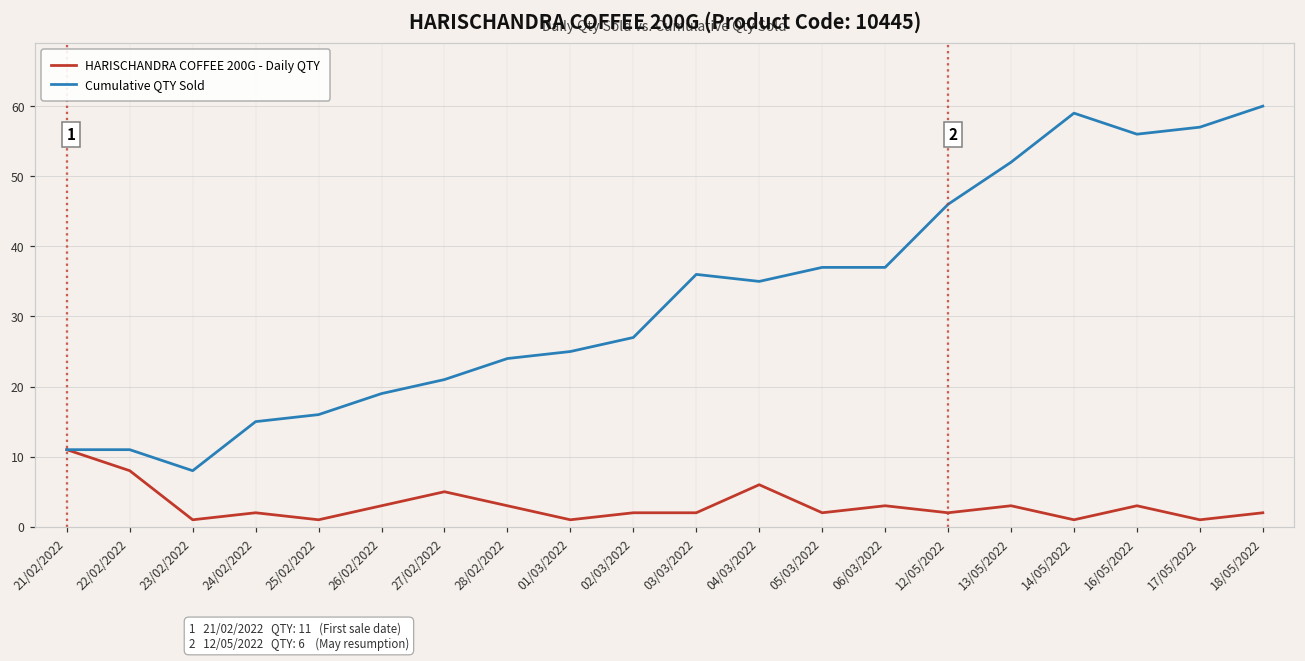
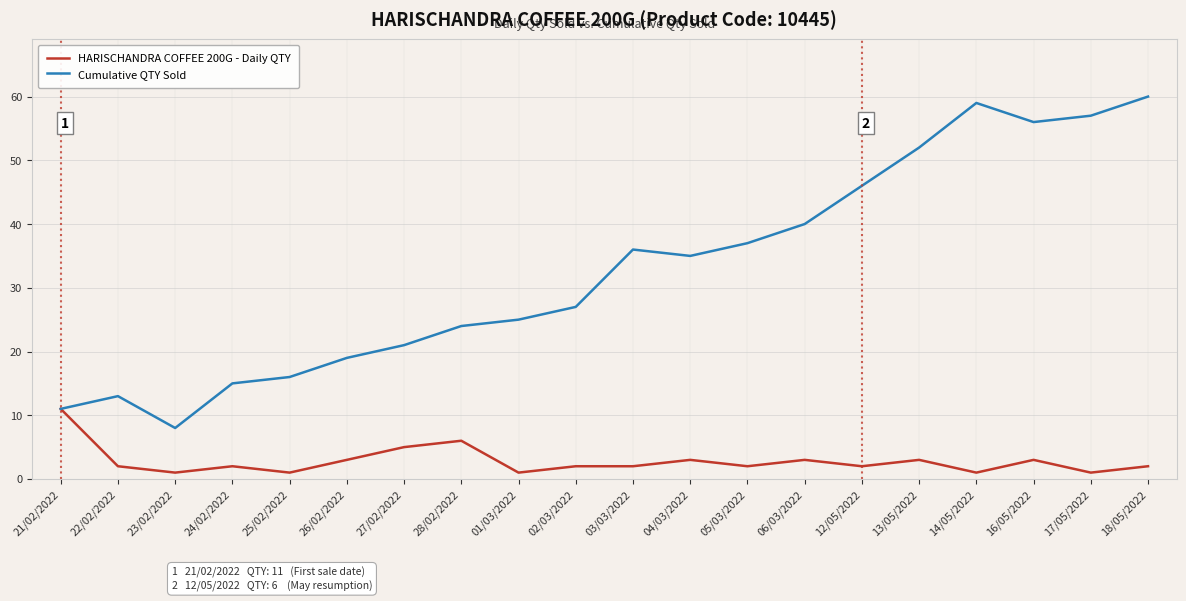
  {
    "HARISCHANDRA COFFEE 200G - Daily QTY": {
-     "22/02/2022": 8,
+     "22/02/2022": 2,
      "23/02/2022": 1,
      "24/02/2022": 2,
      "25/02/2022": 1,
      "26/02/2022": 3,
      "27/02/2022": 5,
-     "28/02/2022": 3,
+     "28/02/2022": 6,
      "01/03/2022": 1,
      "02/03/2022": 2,
      "03/03/2022": 2,
-     "04/03/2022": 6,
+     "04/03/2022": 3,
      "05/03/2022": 2,
      "06/03/2022": 3,
      "12/05/2022": 2,
      "13/05/2022": 3,
      "14/05/2022": 1,
      "16/05/2022": 3,
      "17/05/2022": 1,
      "18/05/2022": 2
    },
    "Cumulative QTY Sold": {
-     "22/02/2022": 11,
+     "22/02/2022": 13,
      "23/02/2022": 8,
      "24/02/2022": 15,
      "25/02/2022": 16,
      "26/02/2022": 19,
      "27/02/2022": 21,
      "28/02/2022": 24,
      "01/03/2022": 25,
      "02/03/2022": 27,
      "03/03/2022": 36,
      "04/03/2022": 35,
      "05/03/2022": 37,
-     "06/03/2022": 37,
+     "06/03/2022": 40,
      "12/05/2022": 46,
      "13/05/2022": 52,
      "14/05/2022": 59,
      "16/05/2022": 56,
      "17/05/2022": 57,
      "18/05/2022": 60
    }
  }
